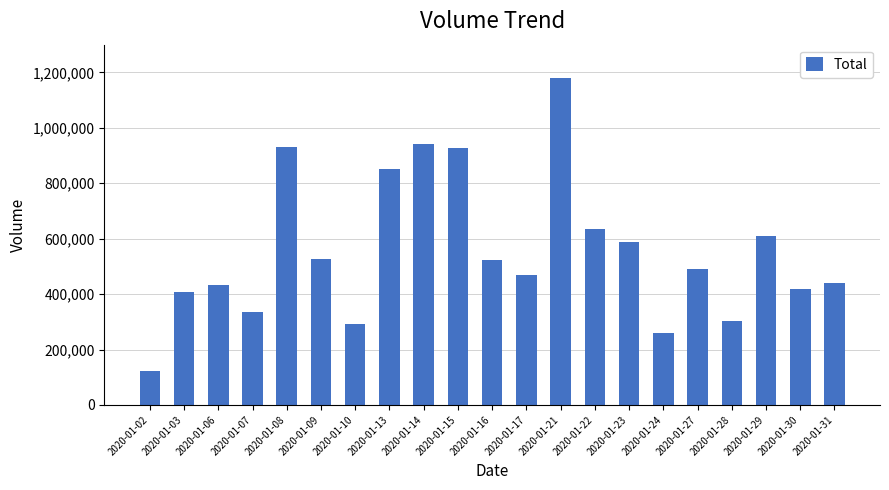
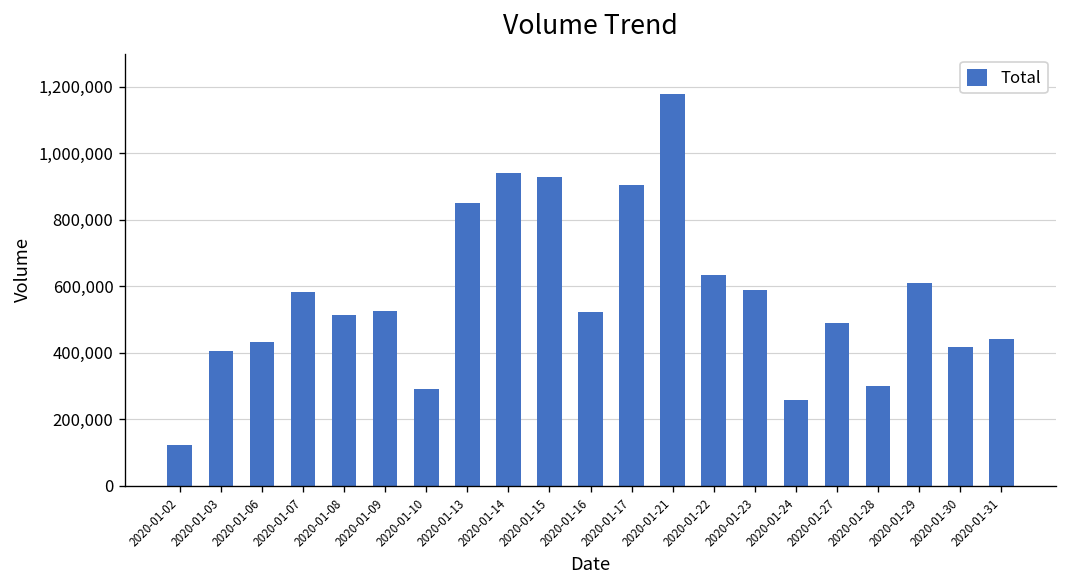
  {
    "2020-01-02": "120,000",
    "2020-01-03": "410,000",
    "2020-01-06": "430,000",
-   "2020-01-07": "330,000",
-   "2020-01-08": "930,000",
+   "2020-01-07": "580,000",
+   "2020-01-08": "520,000",
    "2020-01-09": "530,000",
    "2020-01-10": "290,000",
    "2020-01-13": "850,000",
    "2020-01-14": "940,000",
    "2020-01-15": "930,000",
    "2020-01-16": "520,000",
-   "2020-01-17": "470,000",
+   "2020-01-17": "910,000",
    "2020-01-21": "1,180,000",
    "2020-01-22": "630,000",
    "2020-01-23": "590,000",
    "2020-01-24": "260,000",
    "2020-01-27": "490,000",
    "2020-01-28": "300,000",
    "2020-01-29": "610,000",
    "2020-01-30": "420,000",
    "2020-01-31": "440,000"
  }
